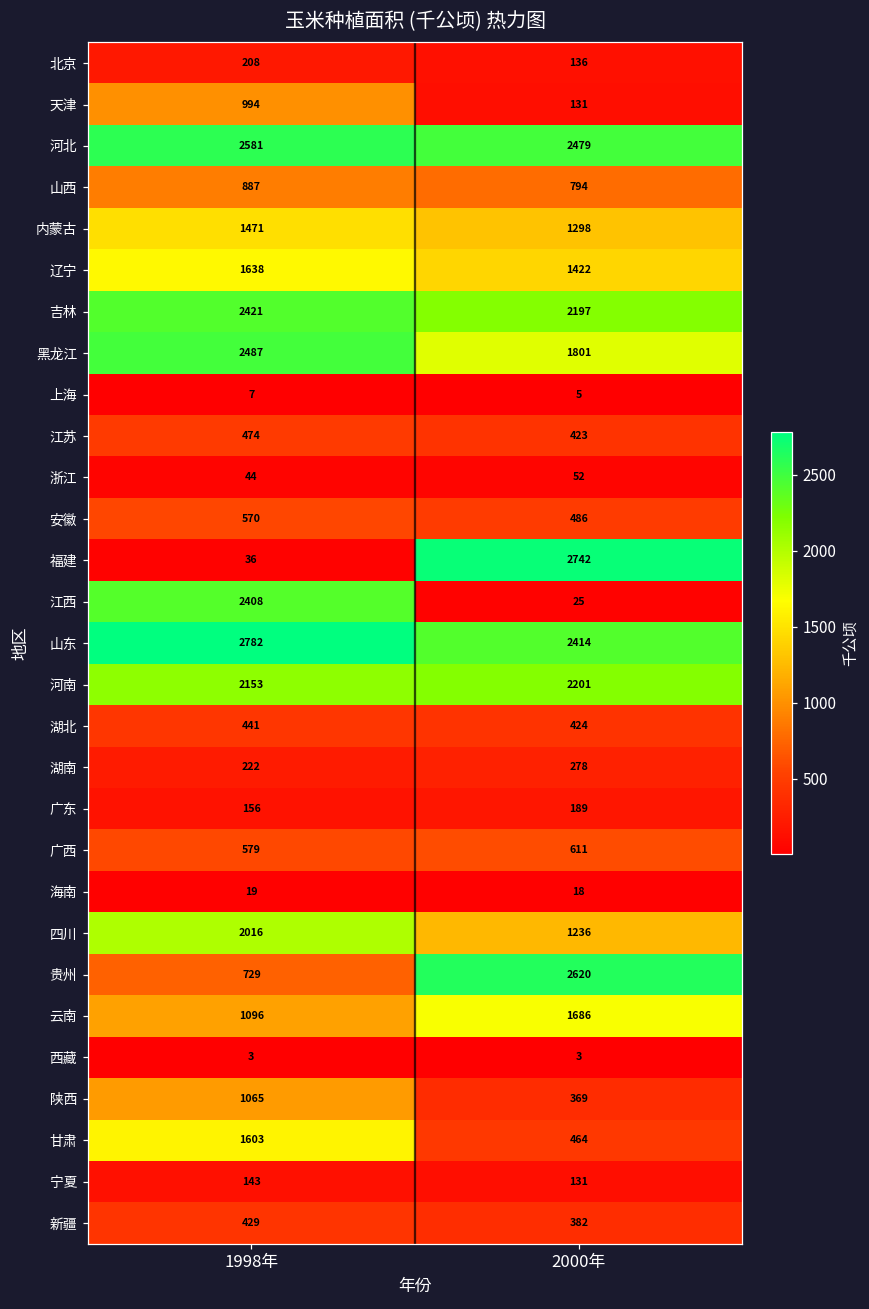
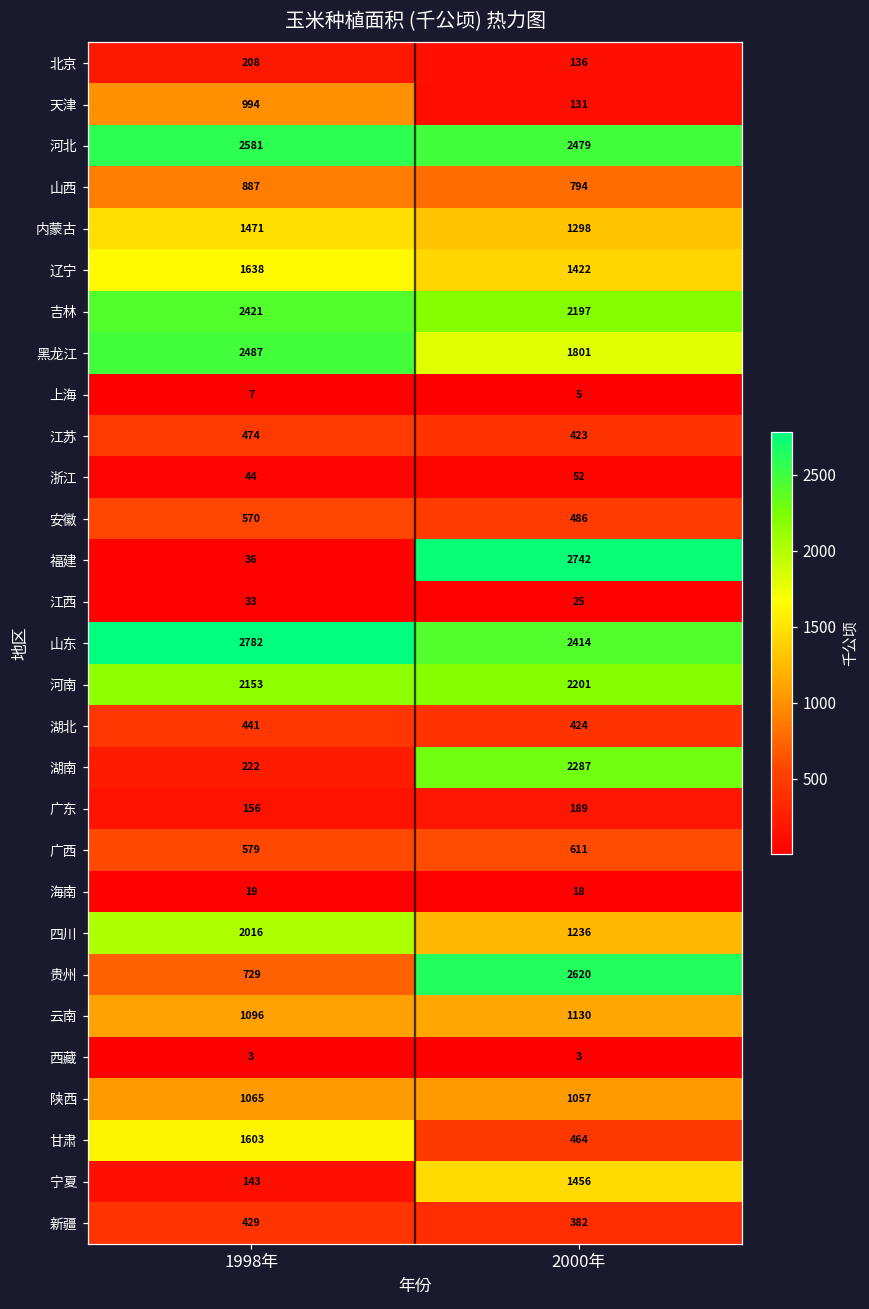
  {
    "北京": {
      "1998年": 208,
      "2000年": 136
    },
    "天津": {
      "1998年": 994,
      "2000年": 131
    },
    "河北": {
      "1998年": 2581,
      "2000年": 2479
    },
    "山西": {
      "1998年": 887,
      "2000年": 794
    },
    "内蒙古": {
      "1998年": 1471,
      "2000年": 1298
    },
    "辽宁": {
      "1998年": 1638,
      "2000年": 1422
    },
    "吉林": {
      "1998年": 2421,
      "2000年": 2197
    },
    "黑龙江": {
      "1998年": 2487,
      "2000年": 1801
    },
    "上海": {
      "1998年": 7,
      "2000年": 5
    },
    "江苏": {
      "1998年": 474,
      "2000年": 423
    },
    "浙江": {
      "1998年": 44,
      "2000年": 52
    },
    "安徽": {
      "1998年": 570,
      "2000年": 486
    },
    "福建": {
      "1998年": 36,
      "2000年": 2742
    },
    "江西": {
-     "1998年": 2408,
+     "1998年": 33,
      "2000年": 25
    },
    "山东": {
      "1998年": 2782,
      "2000年": 2414
    },
    "河南": {
      "1998年": 2153,
      "2000年": 2201
    },
    "湖北": {
      "1998年": 441,
      "2000年": 424
    },
    "湖南": {
      "1998年": 222,
-     "2000年": 278
+     "2000年": 2287
    },
    "广东": {
      "1998年": 156,
      "2000年": 189
    },
    "广西": {
      "1998年": 579,
      "2000年": 611
    },
    "海南": {
      "1998年": 19,
      "2000年": 18
    },
    "四川": {
      "1998年": 2016,
      "2000年": 1236
    },
    "贵州": {
      "1998年": 729,
      "2000年": 2620
    },
    "云南": {
      "1998年": 1096,
-     "2000年": 1686
+     "2000年": 1130
    },
    "西藏": {
      "1998年": 3,
      "2000年": 3
    },
    "陕西": {
      "1998年": 1065,
-     "2000年": 369
+     "2000年": 1057
    },
    "甘肃": {
      "1998年": 1603,
      "2000年": 464
    },
    "宁夏": {
      "1998年": 143,
-     "2000年": 131
+     "2000年": 1456
    },
    "新疆": {
      "1998年": 429,
      "2000年": 382
    }
  }
